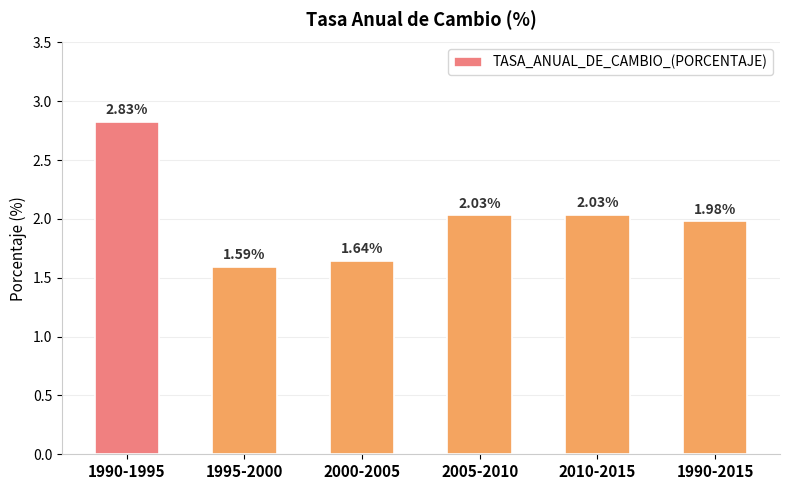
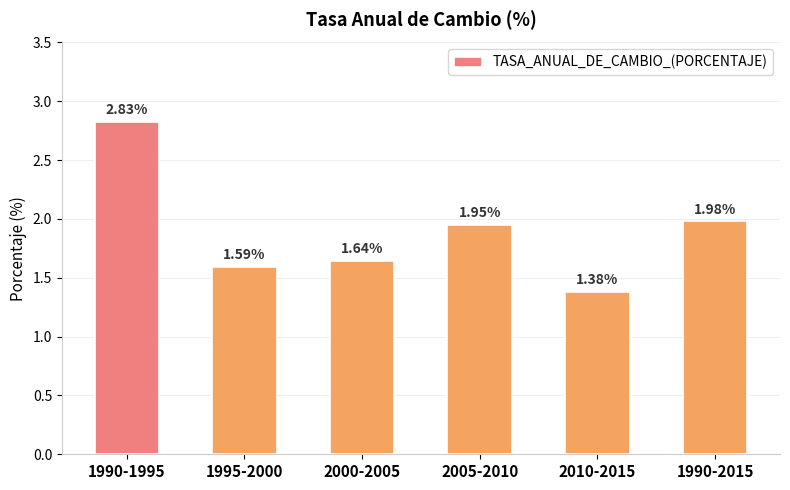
  {
    "1990-1995": "2.83%",
    "1995-2000": "1.59%",
    "2000-2005": "1.64%",
-   "2005-2010": "2.03%",
-   "2010-2015": "2.03%",
+   "2005-2010": "1.95%",
+   "2010-2015": "1.38%",
    "1990-2015": "1.98%"
  }
